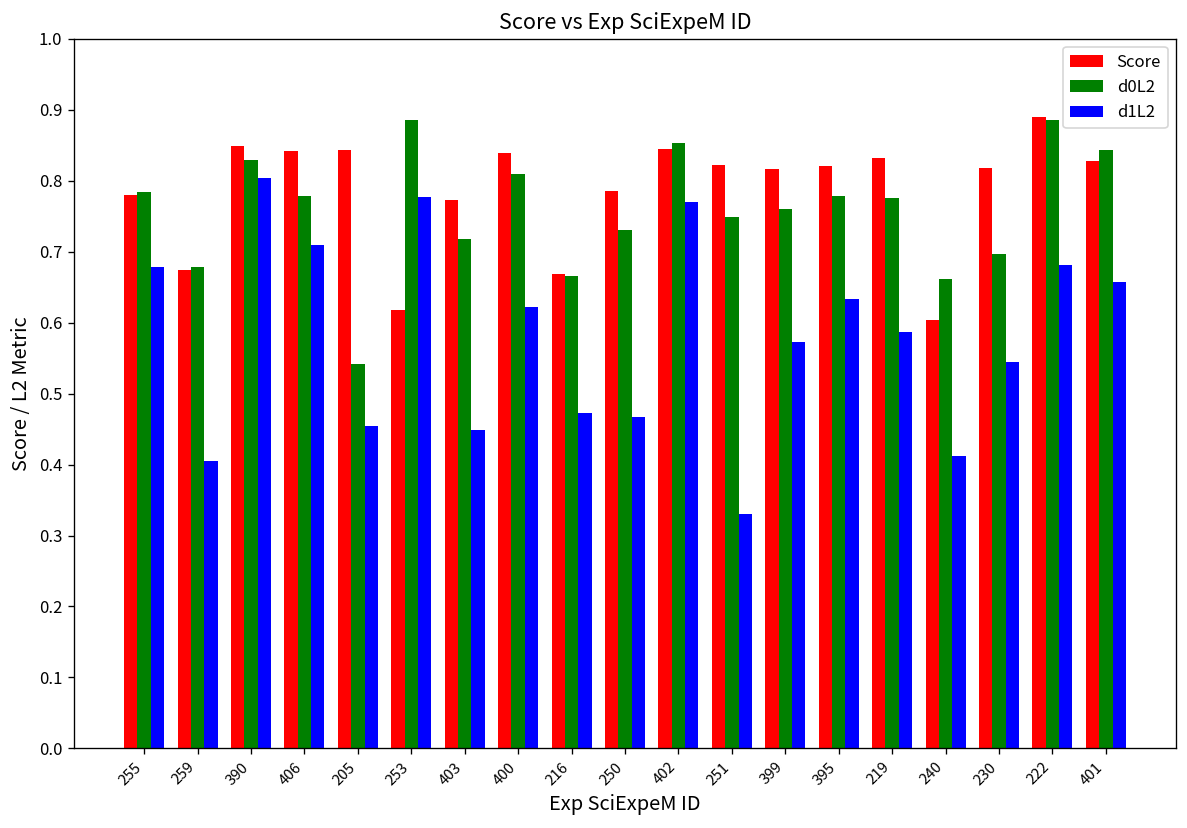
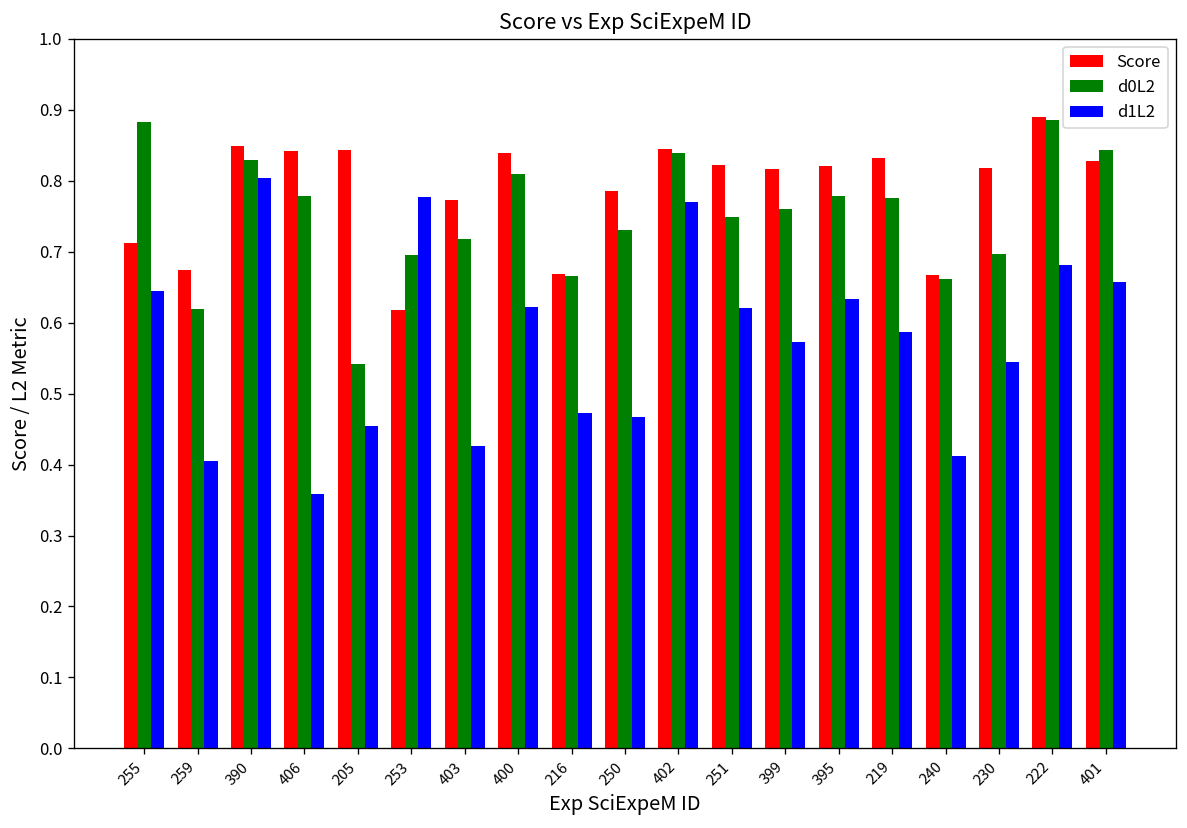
  {
    "Score": {
-     "255": 0.78,
+     "255": 0.71,
      "259": 0.67,
      "390": 0.85,
      "406": 0.84,
      "205": 0.84,
      "253": 0.62,
      "403": 0.77,
      "400": 0.84,
      "216": 0.67,
      "250": 0.79,
      "402": 0.85,
      "251": 0.82,
      "399": 0.82,
      "395": 0.82,
      "219": 0.83,
-     "240": 0.60,
+     "240": 0.67,
      "230": 0.82,
      "222": 0.89,
      "401": 0.83
    },
    "d0L2": {
-     "255": 0.78,
-     "259": 0.68,
+     "255": 0.88,
+     "259": 0.62,
      "390": 0.83,
      "406": 0.78,
      "205": 0.54,
-     "253": 0.89,
+     "253": 0.69,
      "403": 0.72,
      "400": 0.81,
      "216": 0.67,
      "250": 0.73,
-     "402": 0.85,
+     "402": 0.84,
      "251": 0.75,
      "399": 0.76,
      "395": 0.78,
      "219": 0.78,
      "240": 0.66,
      "230": 0.70,
      "222": 0.89,
      "401": 0.84
    },
    "d1L2": {
-     "255": 0.68,
+     "255": 0.65,
      "259": 0.40,
      "390": 0.80,
-     "406": 0.71,
+     "406": 0.36,
      "205": 0.45,
      "253": 0.78,
-     "403": 0.45,
+     "403": 0.43,
      "400": 0.62,
      "216": 0.47,
      "250": 0.47,
      "402": 0.77,
-     "251": 0.33,
+     "251": 0.62,
      "399": 0.57,
      "395": 0.63,
      "219": 0.59,
      "240": 0.41,
      "230": 0.54,
      "222": 0.68,
      "401": 0.66
    }
  }
